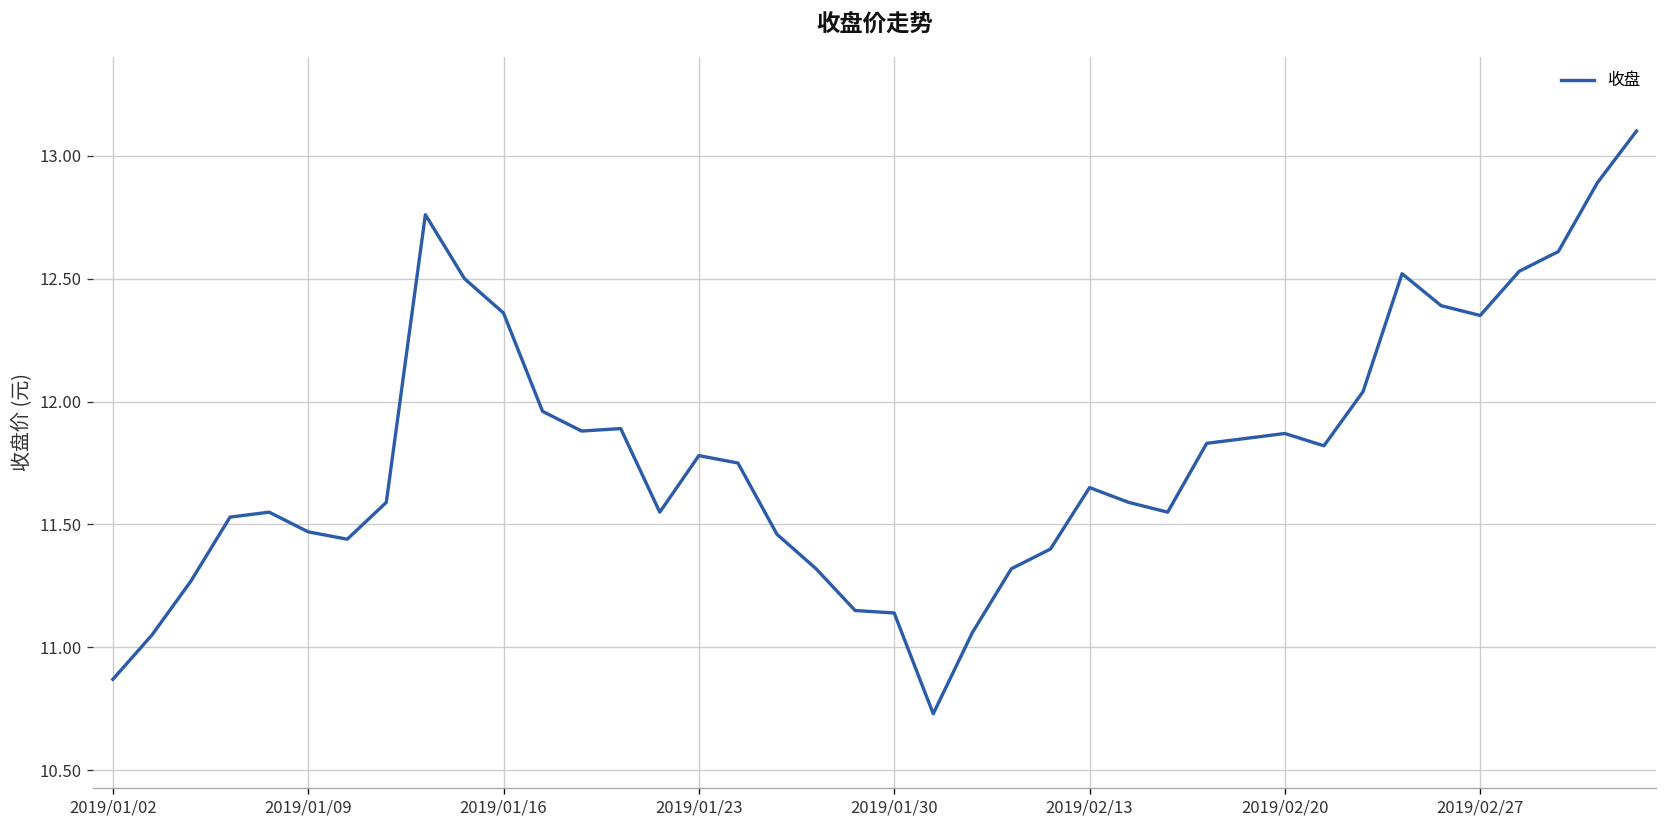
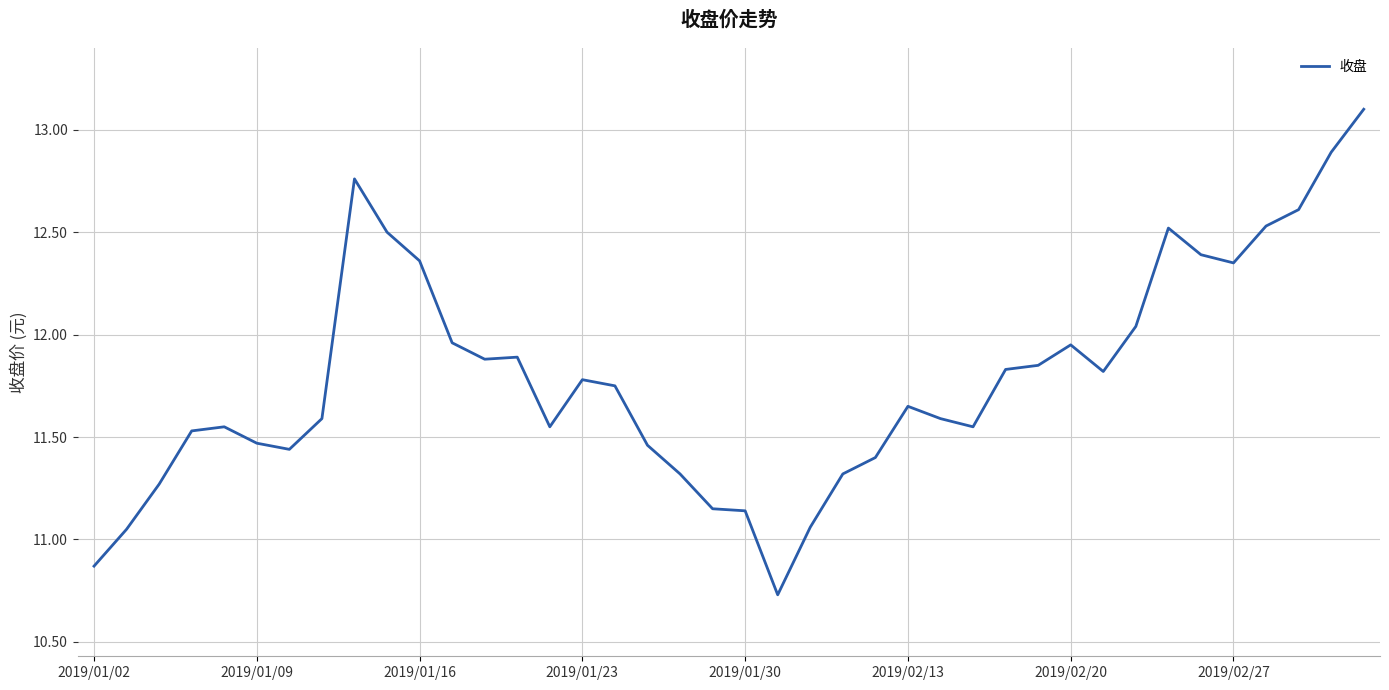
  {
    "2019/01/02": 10.87,
    "2019/01/09": 11.47,
    "2019/01/16": 12.36,
    "2019/01/23": 11.78,
    "2019/01/30": 11.14,
    "2019/02/13": 11.65,
-   "2019/02/20": 11.87,
+   "2019/02/20": 11.95,
    "2019/02/27": 12.35
  }
